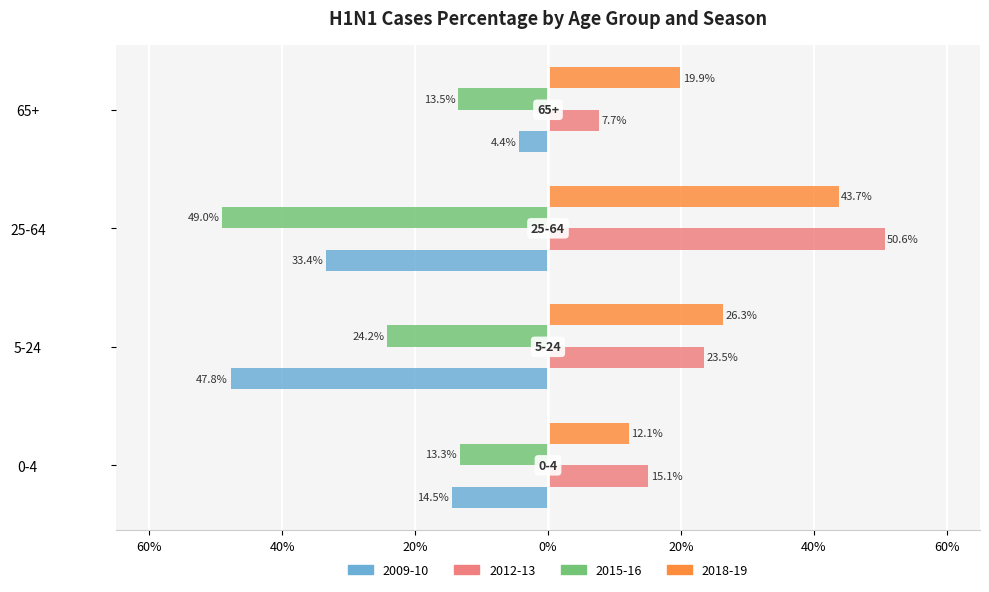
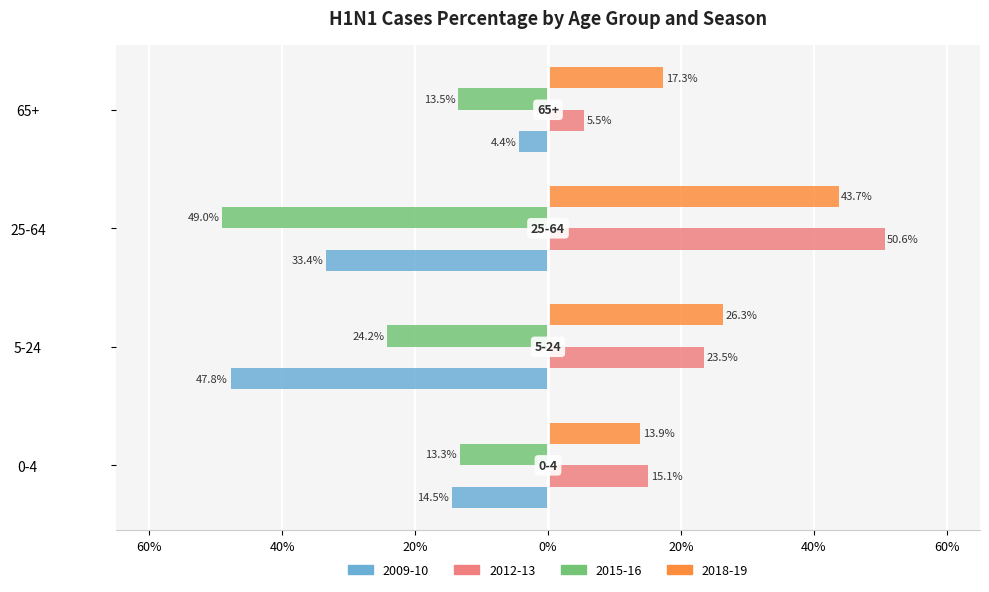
  {
    "2012-13": {
-     "65+": "7.7%",
+     "65+": "5.5%",
      "25-64": "50.6%",
      "5-24": "23.5%",
      "0-4": "15.1%"
    },
    "2018-19": {
-     "65+": "19.9%",
+     "65+": "17.3%",
      "25-64": "43.7%",
      "5-24": "26.3%",
-     "0-4": "12.1%"
+     "0-4": "13.9%"
    }
  }
